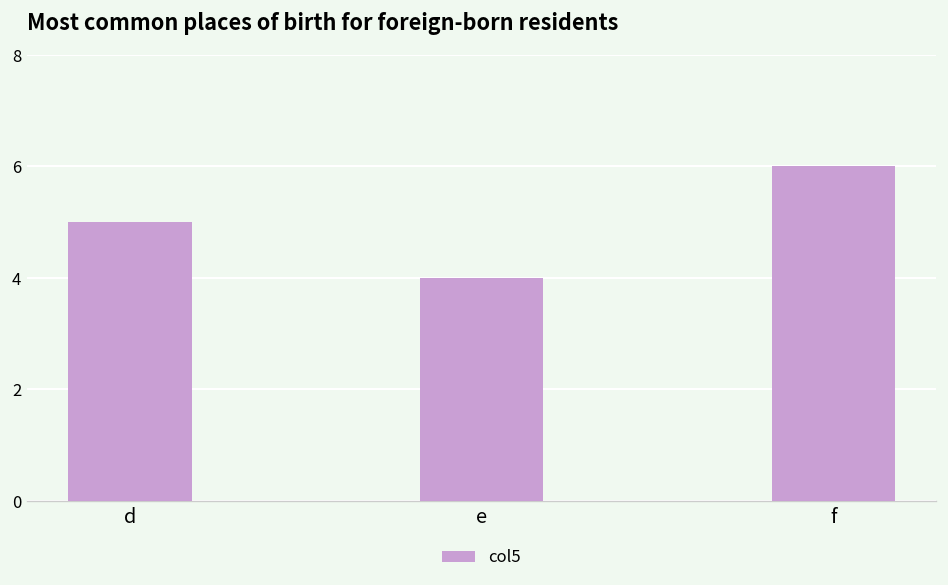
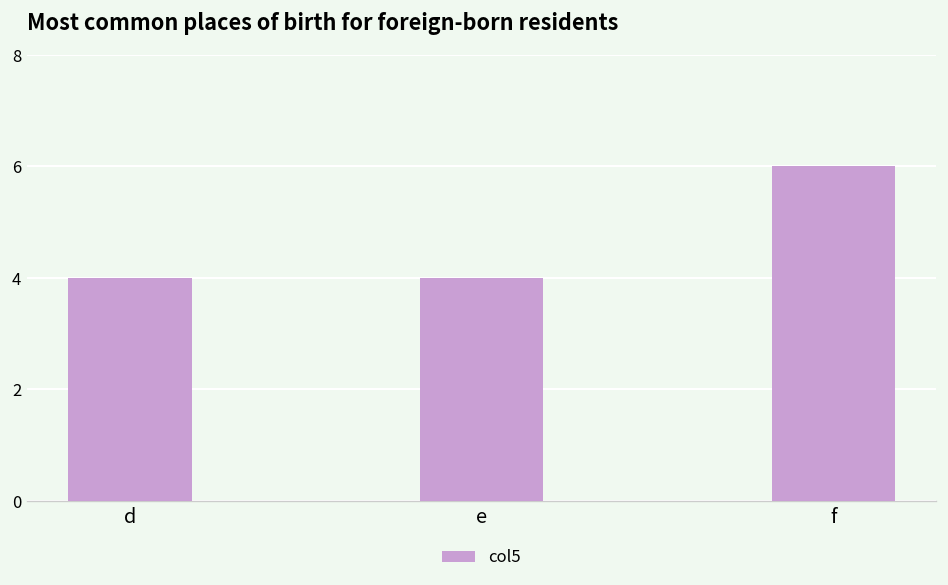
  {
-   "d": 5,
+   "d": 4,
    "e": 4,
    "f": 6
  }
